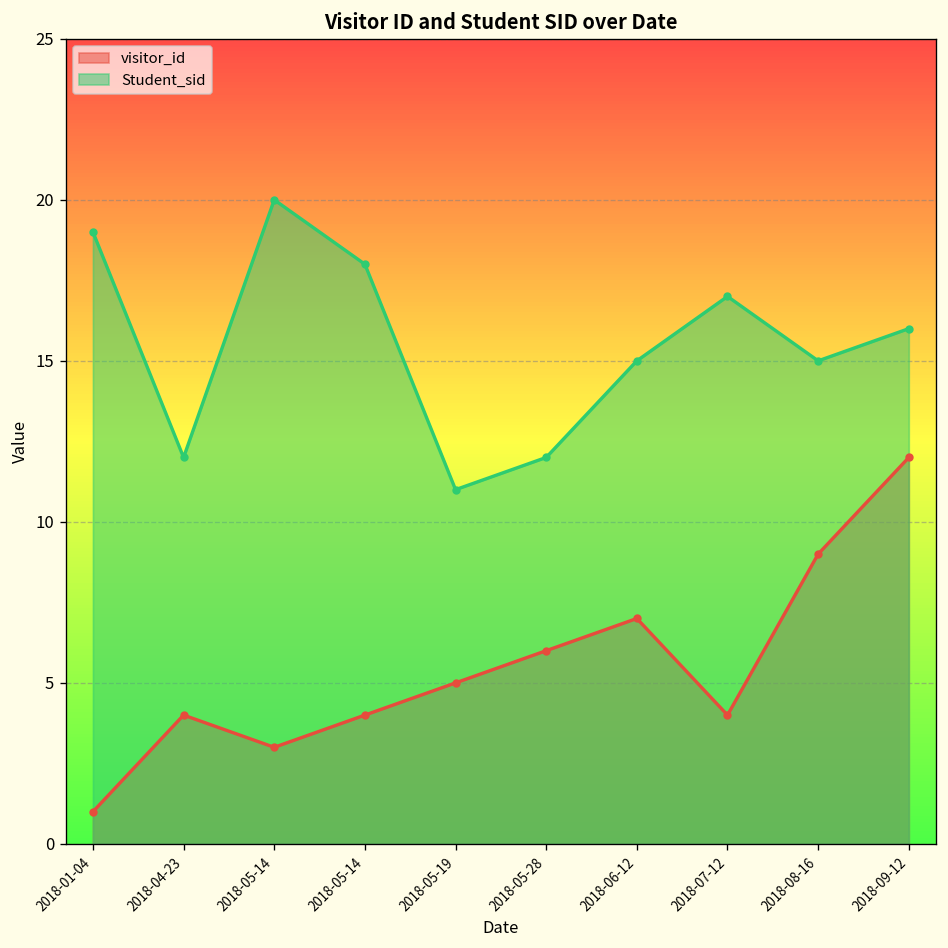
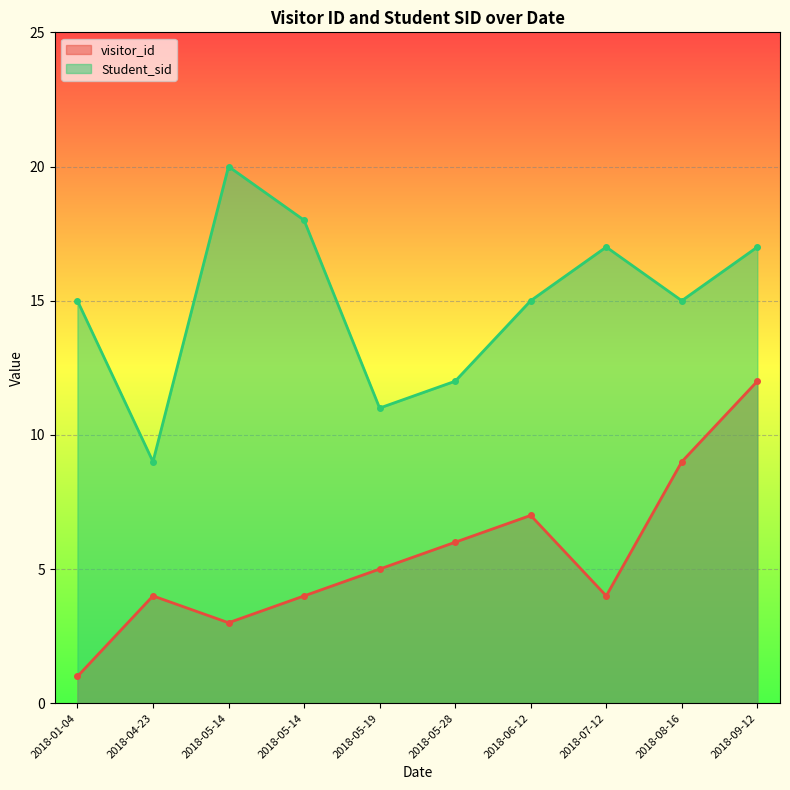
  {
    "visitor_id": {
      "2018-01-04": 1,
      "2018-04-23": 4,
      "2018-05-19": 5,
      "2018-05-28": 6,
      "2018-06-12": 7,
      "2018-07-12": 4,
      "2018-08-16": 9,
      "2018-09-12": 12
    },
    "Student_sid": {
-     "2018-01-04": 19,
-     "2018-04-23": 12,
+     "2018-01-04": 15,
+     "2018-04-23": 9,
      "2018-05-19": 11,
      "2018-05-28": 12,
      "2018-06-12": 15,
      "2018-07-12": 17,
      "2018-08-16": 15,
-     "2018-09-12": 16
+     "2018-09-12": 17
    }
  }
